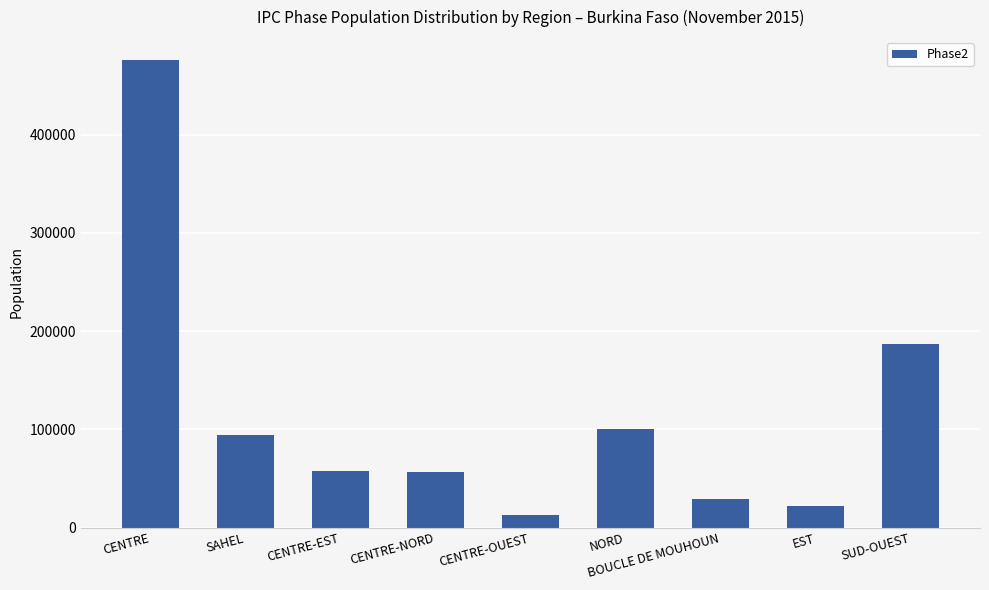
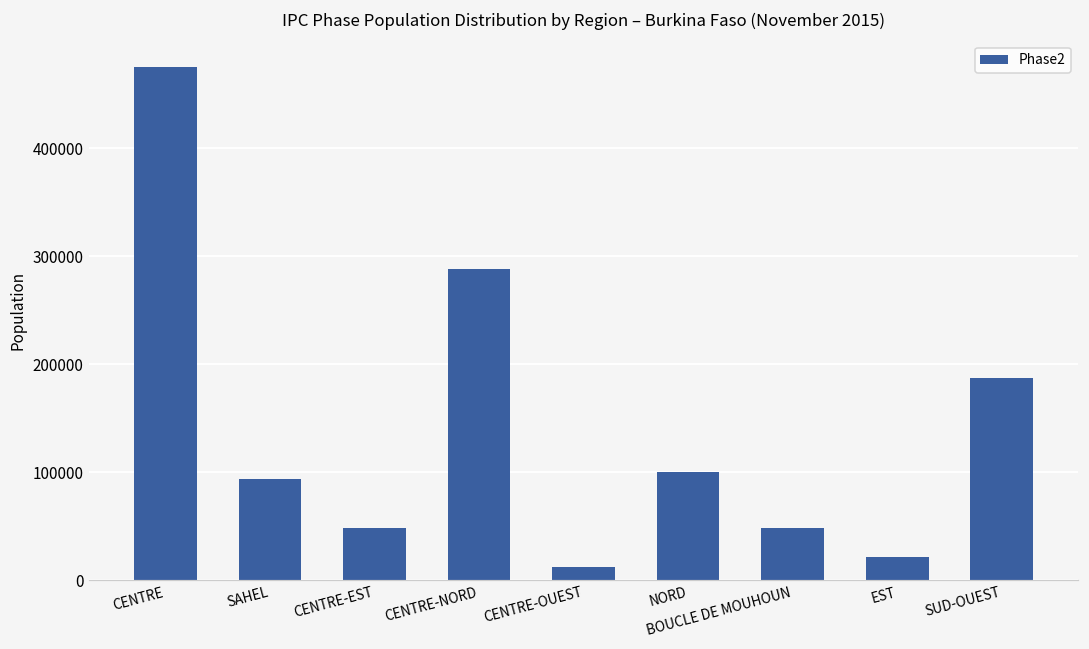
  {
    "CENTRE": 480000,
    "SAHEL": 90000,
-   "CENTRE-EST": 60000,
-   "CENTRE-NORD": 60000,
+   "CENTRE-EST": 50000,
+   "CENTRE-NORD": 290000,
    "CENTRE-OUEST": 10000,
    "NORD": 100000,
-   "BOUCLE DE MOUHOUN": 30000,
+   "BOUCLE DE MOUHOUN": 50000,
    "EST": 20000,
    "SUD-OUEST": 190000
  }
